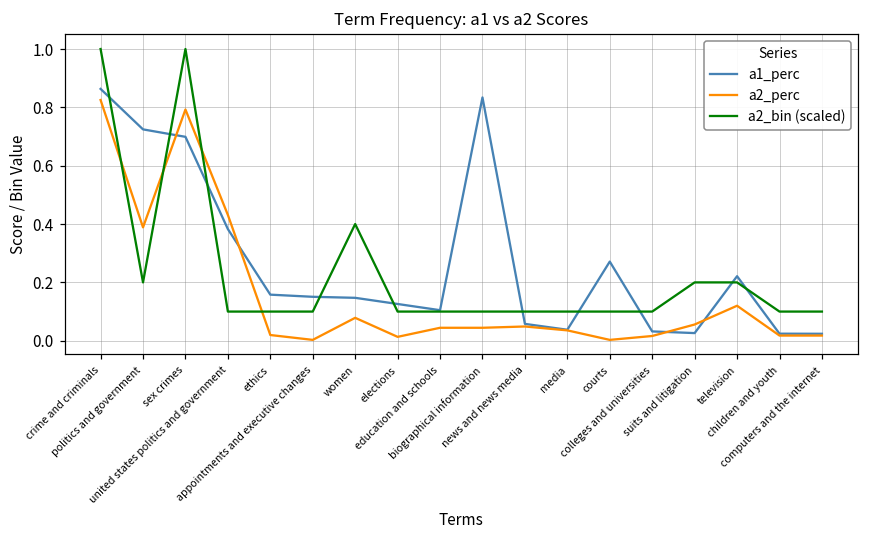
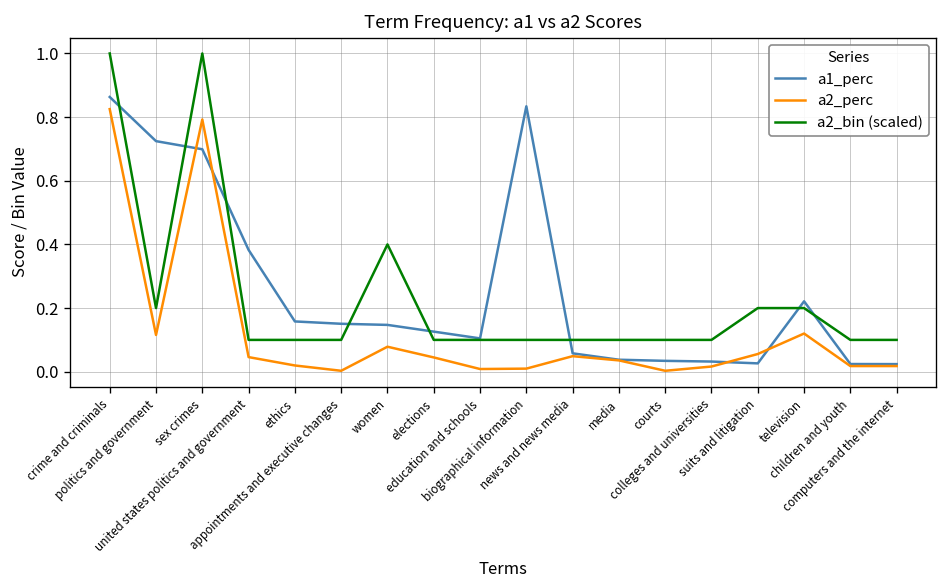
  {
    "a1_perc": {
      "crime and criminals": 0.86,
      "politics and government": 0.72,
      "sex crimes": 0.70,
      "united states politics and government": 0.38,
      "ethics": 0.16,
      "appointments and executive changes": 0.15,
      "women": 0.15,
      "elections": 0.13,
      "biographical information": 0.83,
-     "courts": 0.27,
+     "courts": 0.03,
      "colleges and universities": 0.03,
      "suits and litigation": 0.03,
      "television": 0.22
    },
    "a2_perc": {
      "crime and criminals": 0.83,
-     "politics and government": 0.39,
+     "politics and government": 0.12,
      "sex crimes": 0.79,
-     "united states politics and government": 0.43,
+     "united states politics and government": 0.05,
      "ethics": 0.02,
      "appointments and executive changes": 0.00,
      "women": 0.08,
-     "elections": 0.01,
-     "education and schools": 0.04,
-     "biographical information": 0.04,
+     "elections": 0.04,
+     "education and schools": 0.01,
+     "biographical information": 0.01,
      "courts": 0.00,
      "colleges and universities": 0.02,
      "suits and litigation": 0.06,
      "television": 0.12
    },
    "a2_bin (scaled)": {
      "crime and criminals": 1.00,
      "politics and government": 0.20,
      "sex crimes": 1.00,
      "united states politics and government": 0.10,
      "ethics": 0.10,
      "appointments and executive changes": 0.10,
      "women": 0.40,
      "elections": 0.10,
      "biographical information": 0.10,
      "news and news media": 0.10,
      "media": 0.10,
      "courts": 0.10,
      "colleges and universities": 0.10,
      "suits and litigation": 0.20,
      "television": 0.20,
      "children and youth": 0.10,
      "computers and the internet": 0.10
    }
  }
